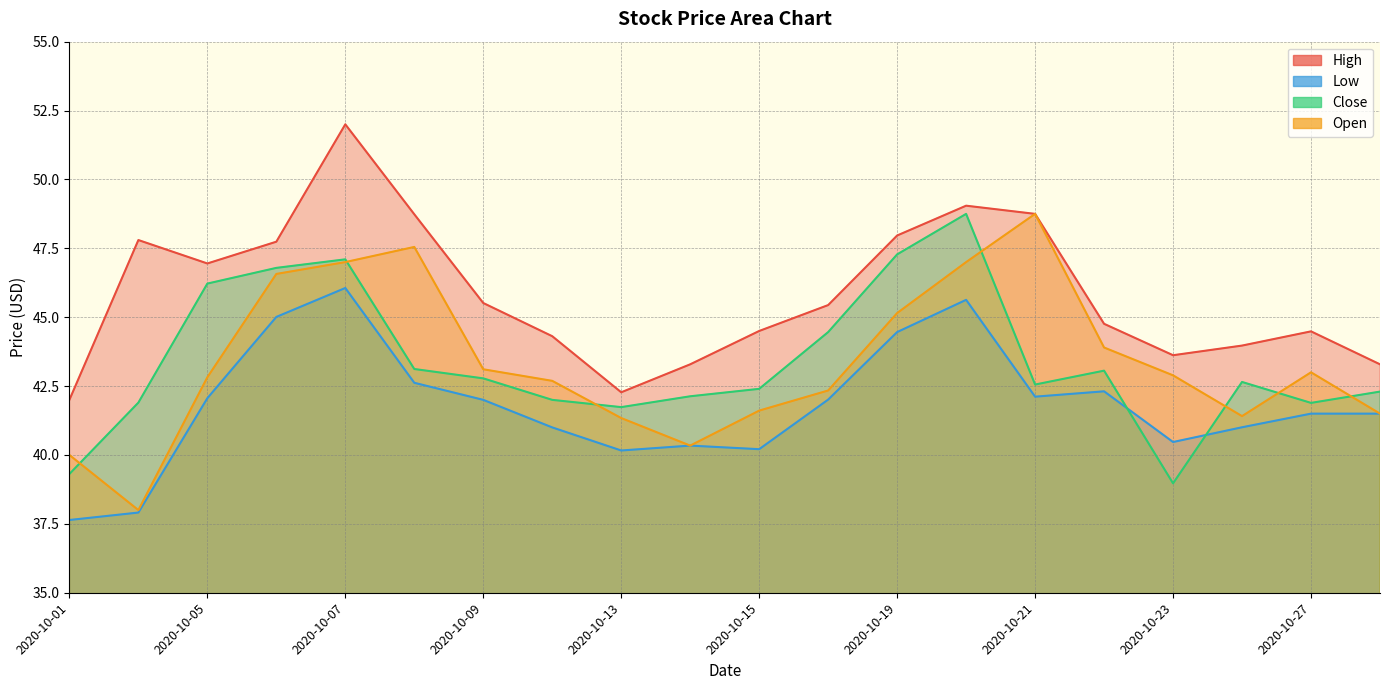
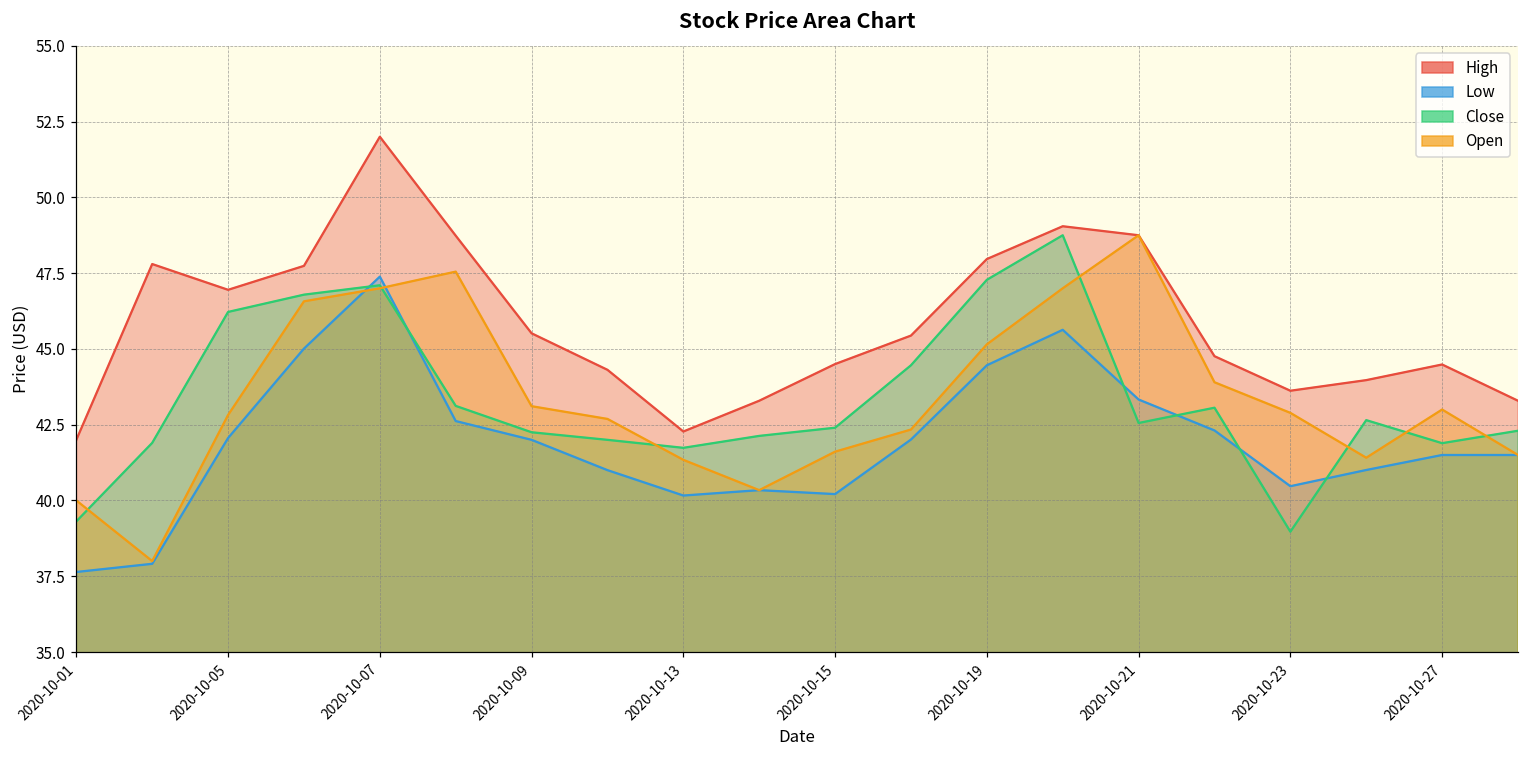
  {
    "Low": {
      "2020-10-01": 37.6,
      "2020-10-05": 42.1,
-     "2020-10-07": 46.1,
+     "2020-10-07": 47.4,
      "2020-10-09": 42.0,
      "2020-10-13": 40.2,
      "2020-10-15": 40.2,
      "2020-10-19": 44.5,
-     "2020-10-21": 42.1,
+     "2020-10-21": 43.3,
      "2020-10-23": 40.5,
      "2020-10-27": 41.5
    },
    "Close": {
      "2020-10-01": 39.3,
      "2020-10-05": 46.2,
      "2020-10-07": 47.1,
-     "2020-10-09": 42.8,
+     "2020-10-09": 42.3,
      "2020-10-13": 41.7,
      "2020-10-15": 42.4,
      "2020-10-19": 47.3,
      "2020-10-21": 42.6,
      "2020-10-23": 39.0,
      "2020-10-27": 41.9
    }
  }
